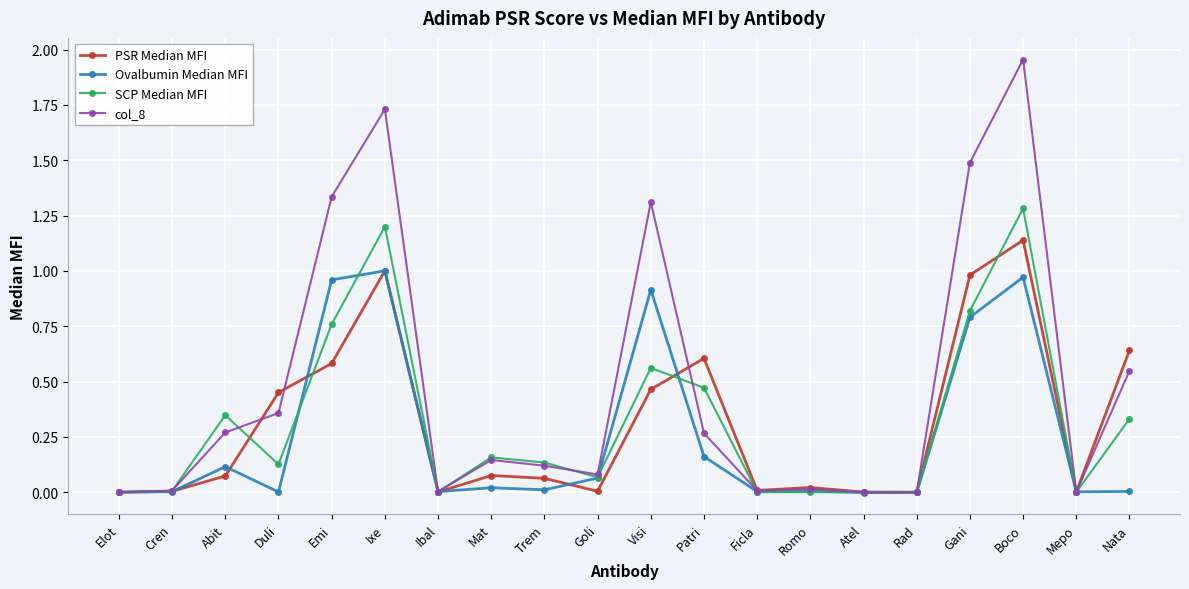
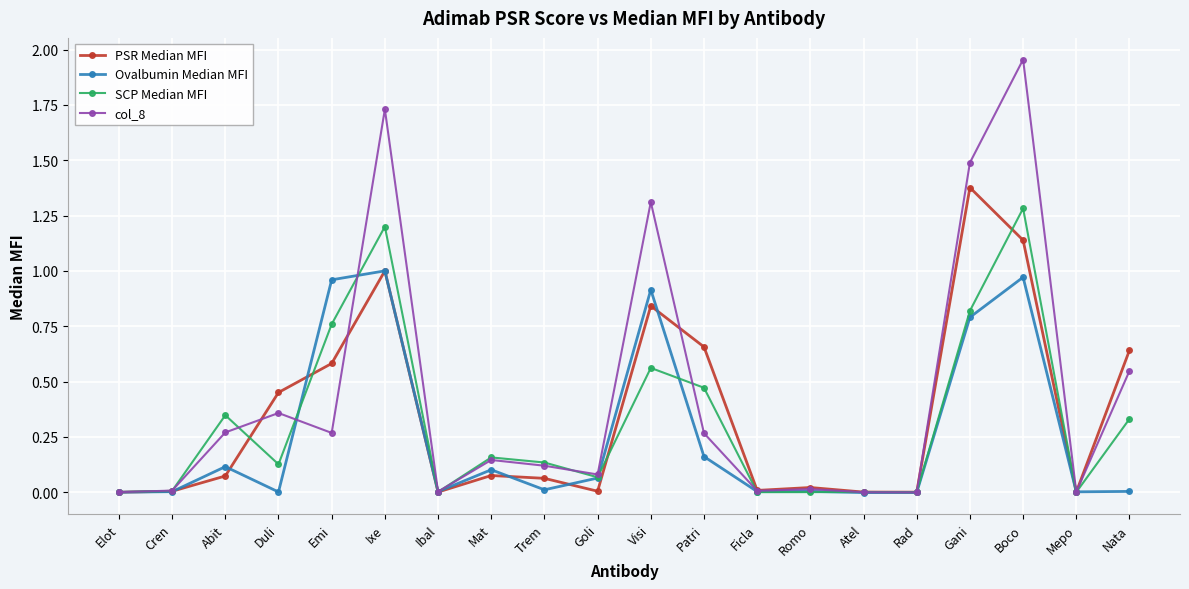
  {
    "PSR Median MFI": {
      "Abit": 0.07,
      "Duli": 0.45,
      "Emi": 0.58,
      "Mat": 0.08,
      "Trem": 0.06,
      "Goli": 0.00,
-     "Visi": 0.46,
-     "Patri": 0.60,
-     "Gani": 0.98,
+     "Visi": 0.84,
+     "Patri": 0.66,
+     "Gani": 1.38,
      "Boco": 1.14,
      "Nata": 0.64
    },
    "Ovalbumin Median MFI": {
      "Abit": 0.12,
      "Duli": 0.00,
      "Emi": 0.96,
-     "Mat": 0.02,
+     "Mat": 0.10,
      "Trem": 0.01,
      "Visi": 0.91,
      "Patri": 0.16,
      "Gani": 0.79,
      "Boco": 0.97,
      "Nata": 0.00
    },
    "SCP Median MFI": {
      "Abit": 0.35,
      "Duli": 0.13,
      "Emi": 0.76,
      "Ixe": 1.20,
      "Mat": 0.16,
      "Trem": 0.13,
      "Visi": 0.56,
      "Patri": 0.47,
      "Gani": 0.82,
      "Boco": 1.28,
      "Nata": 0.33
    },
    "col_8": {
      "Abit": 0.27,
      "Duli": 0.36,
-     "Emi": 1.33,
+     "Emi": 0.27,
      "Ixe": 1.73,
      "Mat": 0.15,
      "Trem": 0.12,
      "Goli": 0.08,
      "Visi": 1.31,
      "Patri": 0.27,
      "Gani": 1.49,
      "Boco": 1.95,
      "Nata": 0.55
    }
  }
